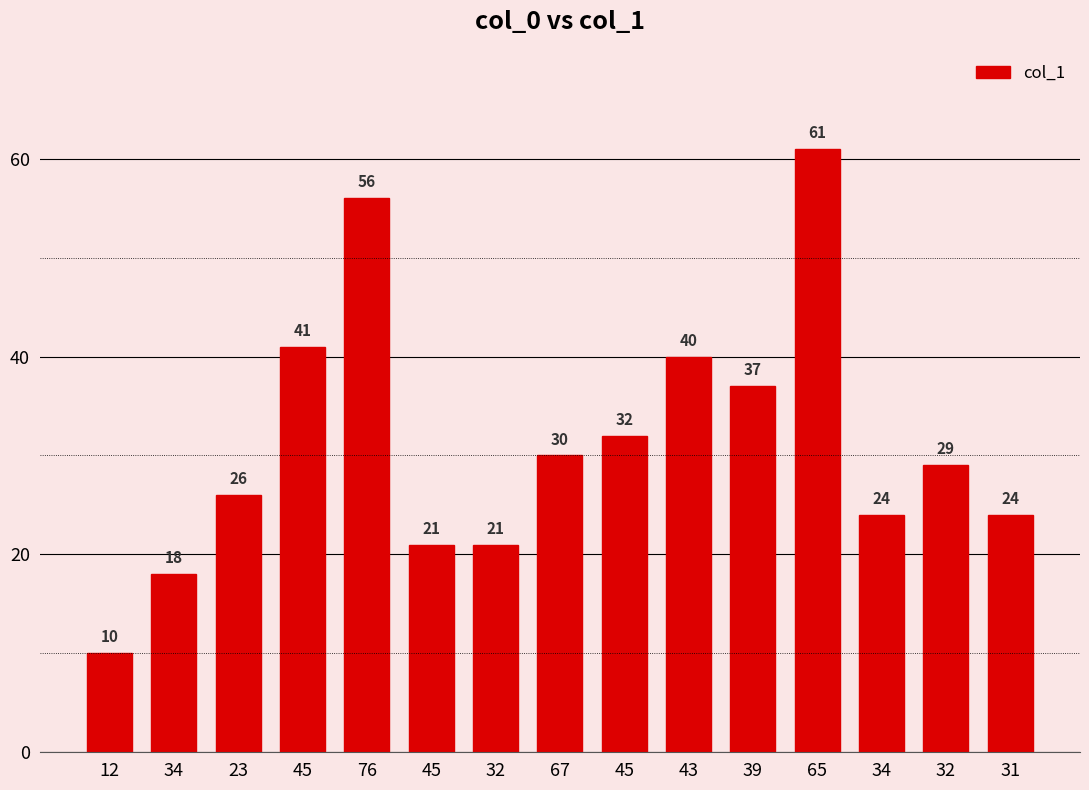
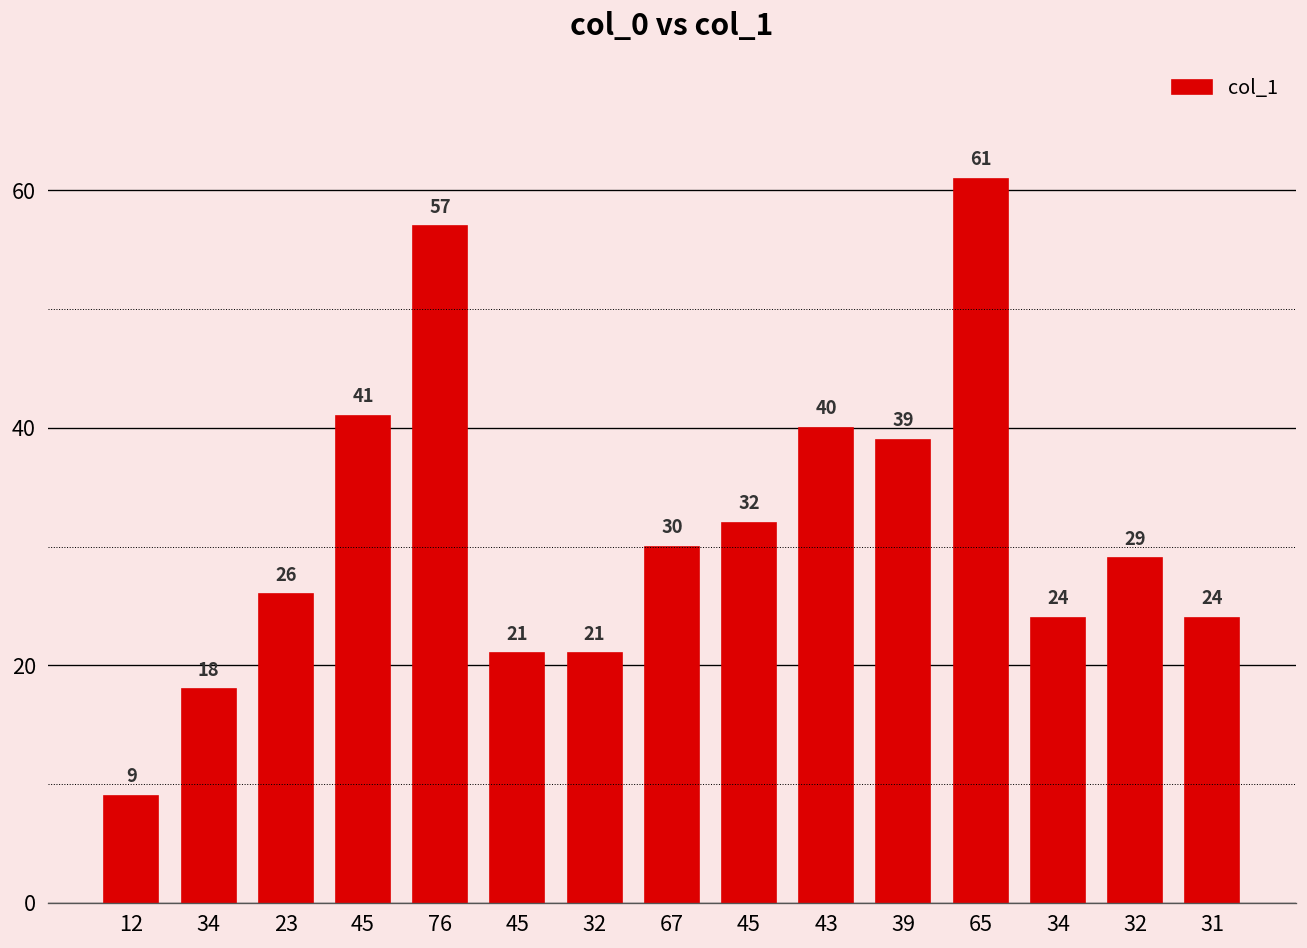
  {
-   "12": 10,
+   "12": 9,
    "23": 26,
-   "76": 56,
+   "76": 57,
    "67": 30,
    "43": 40,
-   "39": 37,
+   "39": 39,
    "65": 61,
    "31": 24
  }
